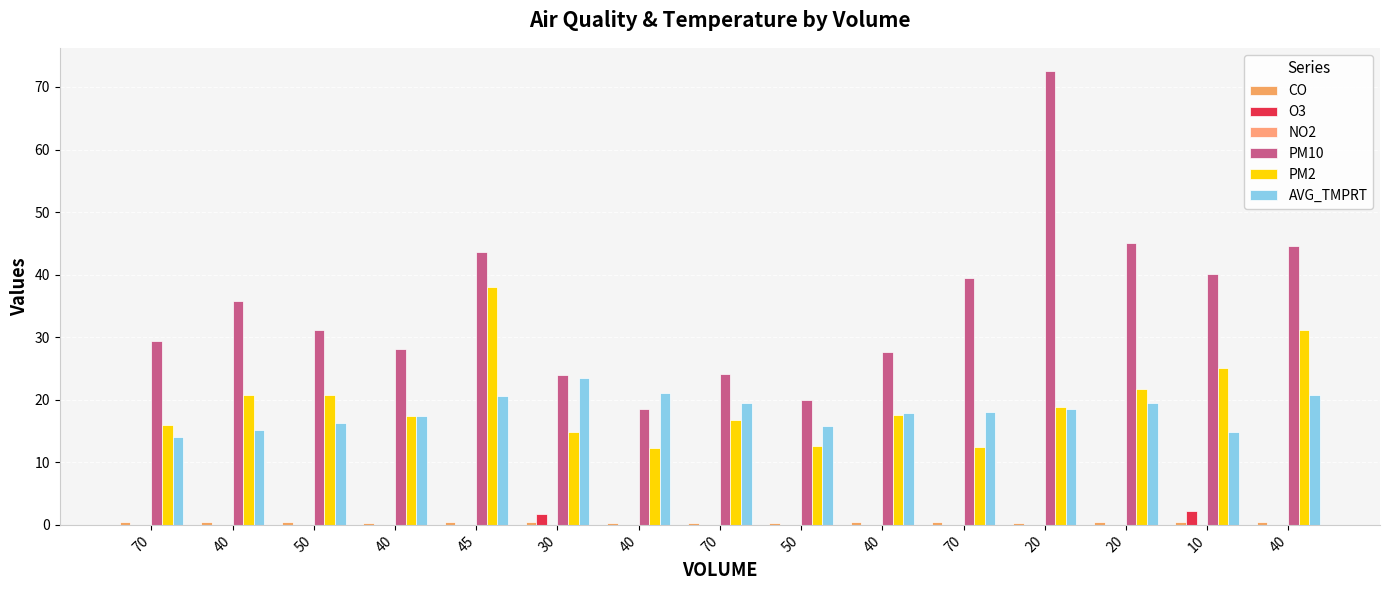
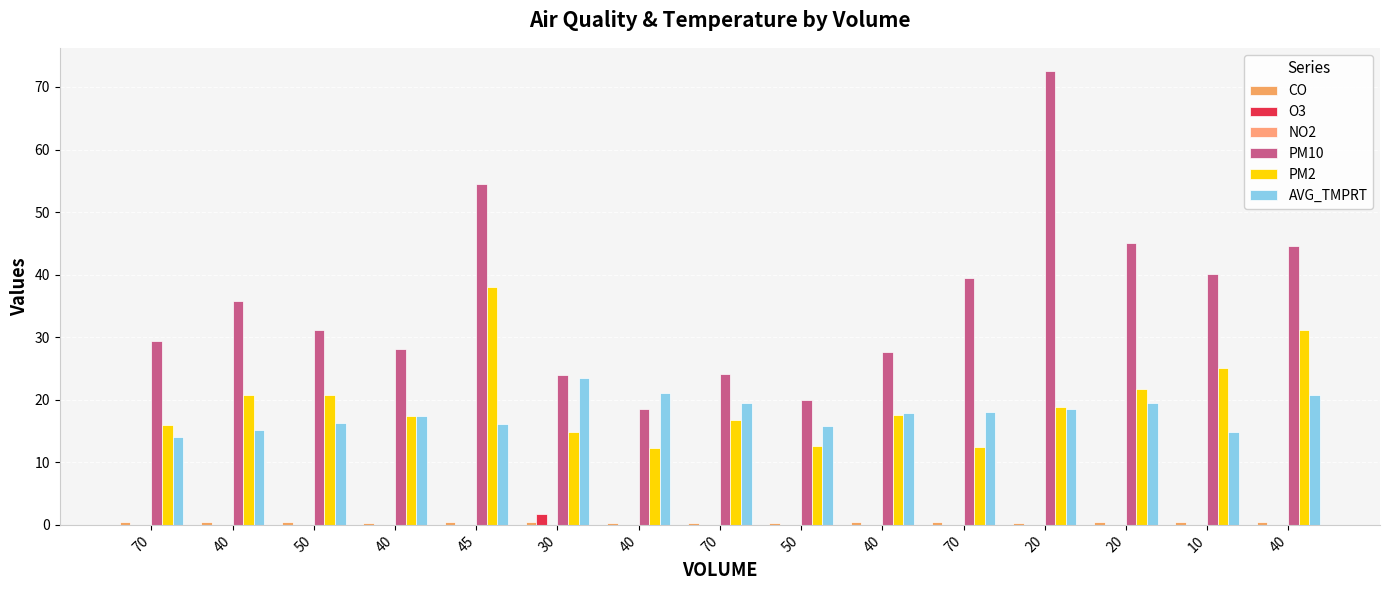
  {
    "O3": {
      "30": 2,
-     "10": 2
+     "10": 0
    },
    "PM10": {
-     "45": 44,
+     "45": 55,
      "30": 24,
      "10": 40
    },
    "PM2": {
      "45": 38,
      "30": 15,
      "10": 25
    },
    "AVG_TMPRT": {
-     "45": 21,
+     "45": 16,
      "30": 23,
      "10": 15
    }
  }
